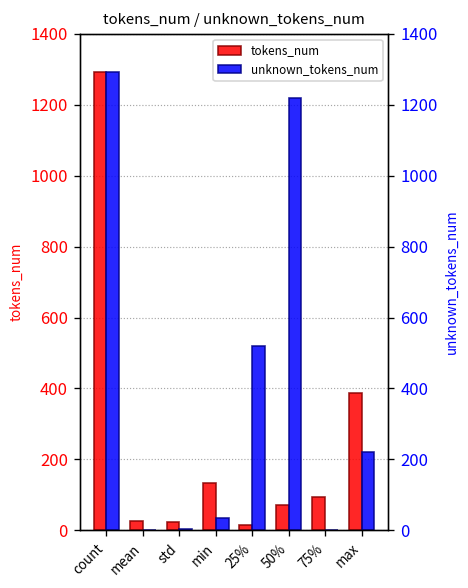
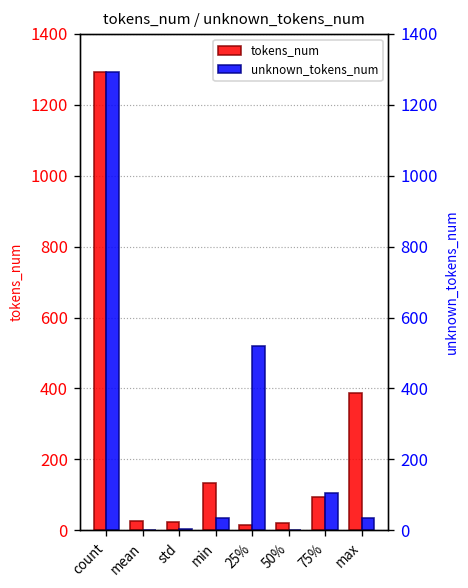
  {
    "tokens_num": {
      "count": 1290,
      "mean": 30,
      "std": 20,
      "min": 130,
      "25%": 20,
-     "50%": 70,
+     "50%": 20,
      "75%": 90,
      "max": 390
    },
    "unknown_tokens_num": {
      "count": 1290,
      "min": 40,
      "25%": 520,
-     "50%": 1220,
-     "75%": 0,
-     "max": 220
+     "50%": 0,
+     "75%": 110,
+     "max": 40
    }
  }
